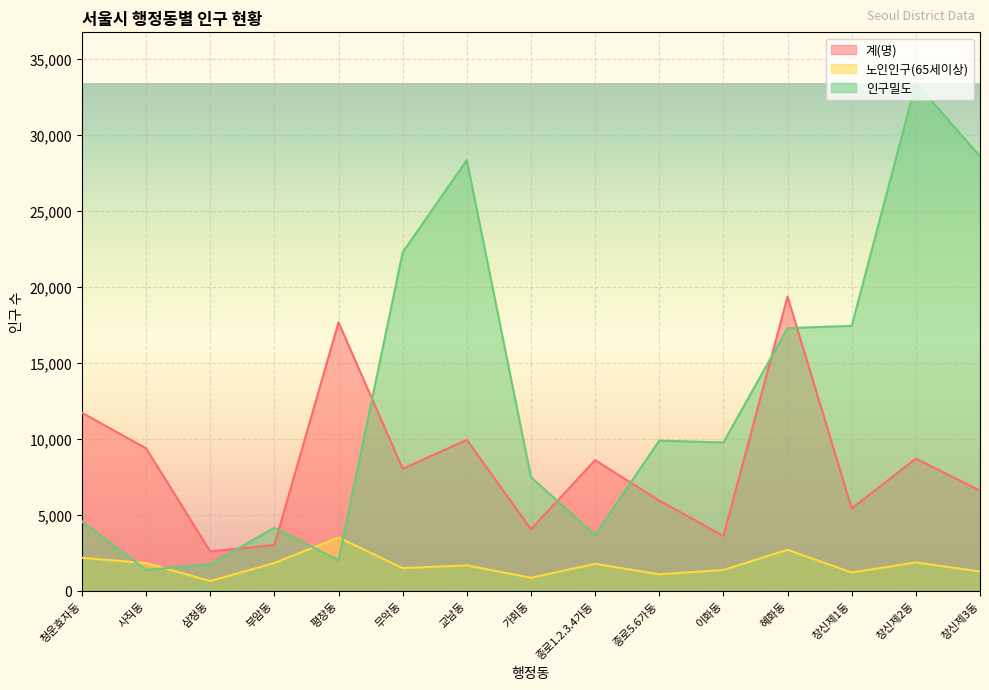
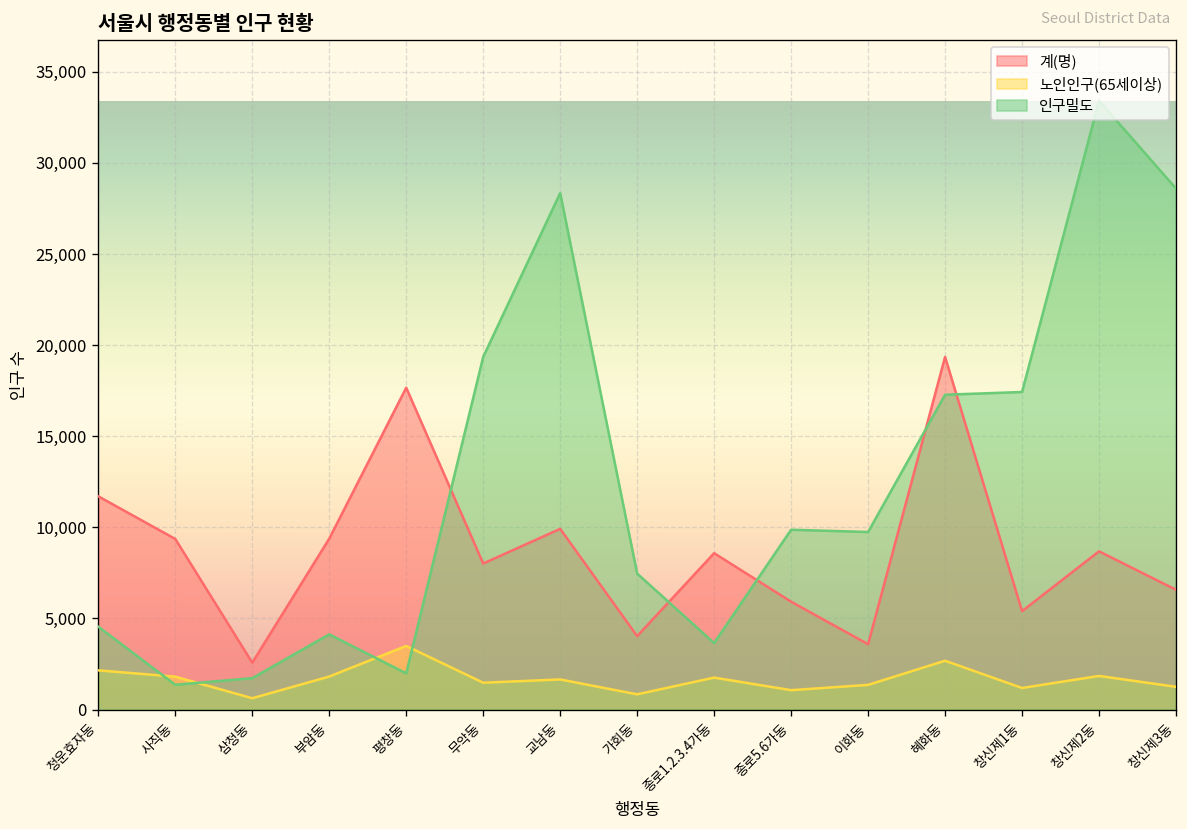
  {
    "계(명)": {
      "청운효자동": "11,700",
      "사직동": "9,400",
      "삼청동": "2,600",
-     "부암동": "3,000",
+     "부암동": "9,400",
      "평창동": "17,700",
      "무악동": "8,000",
      "교남동": "9,900",
      "가회동": "4,000",
      "종로1.2.3.4가동": "8,600",
      "종로5.6가동": "5,900",
      "이화동": "3,600",
      "혜화동": "19,300",
      "창신제1동": "5,400",
      "창신제2동": "8,700",
      "창신제3동": "6,600"
    },
    "노인인구(65세이상)": {
      "청운효자동": "2,200",
      "사직동": "1,800",
      "삼청동": "600",
      "부암동": "1,800",
      "평창동": "3,500",
      "무악동": "1,500",
      "교남동": "1,700",
      "가회동": "800",
      "종로1.2.3.4가동": "1,800",
      "종로5.6가동": "1,100",
      "이화동": "1,400",
      "혜화동": "2,700",
      "창신제1동": "1,200",
      "창신제2동": "1,800",
      "창신제3동": "1,300"
    },
    "인구밀도": {
      "청운효자동": "4,600",
      "사직동": "1,400",
      "삼청동": "1,700",
      "부암동": "4,100",
      "평창동": "2,000",
-     "무악동": "22,300",
+     "무악동": "19,300",
      "교남동": "28,300",
      "가회동": "7,500",
      "종로1.2.3.4가동": "3,700",
      "종로5.6가동": "9,900",
      "이화동": "9,700",
      "혜화동": "17,300",
      "창신제1동": "17,400",
      "창신제3동": "28,600"
    }
  }
